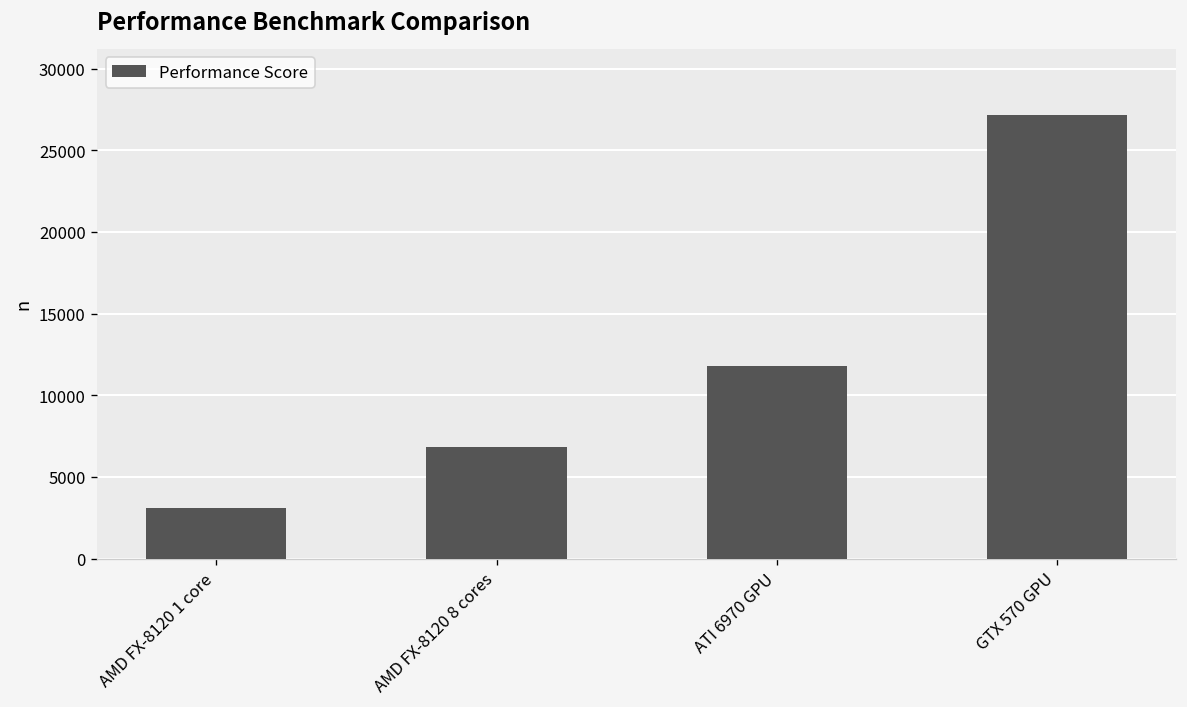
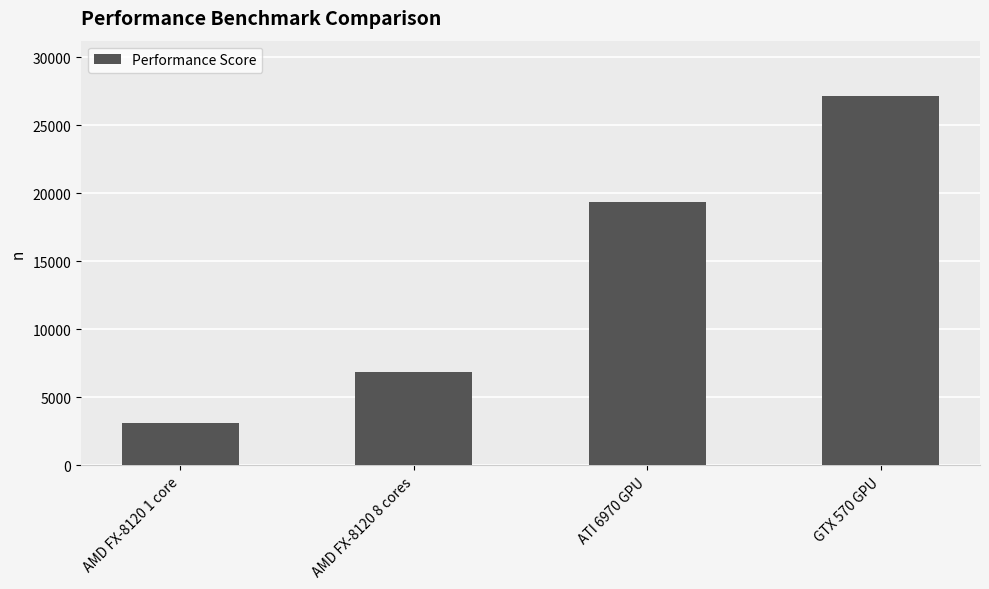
  {
    "AMD FX-8120 1 core": 3100,
    "AMD FX-8120 8 cores": 6800,
-   "ATI 6970 GPU": 11800,
+   "ATI 6970 GPU": 19300,
    "GTX 570 GPU": 27100
  }
